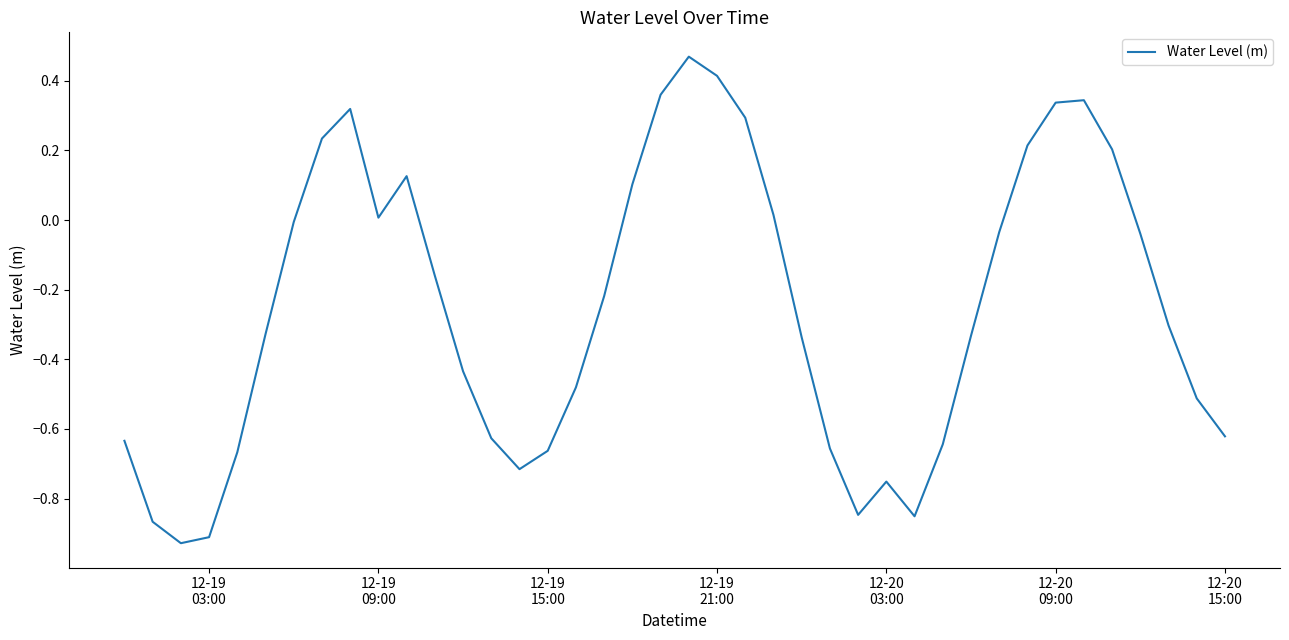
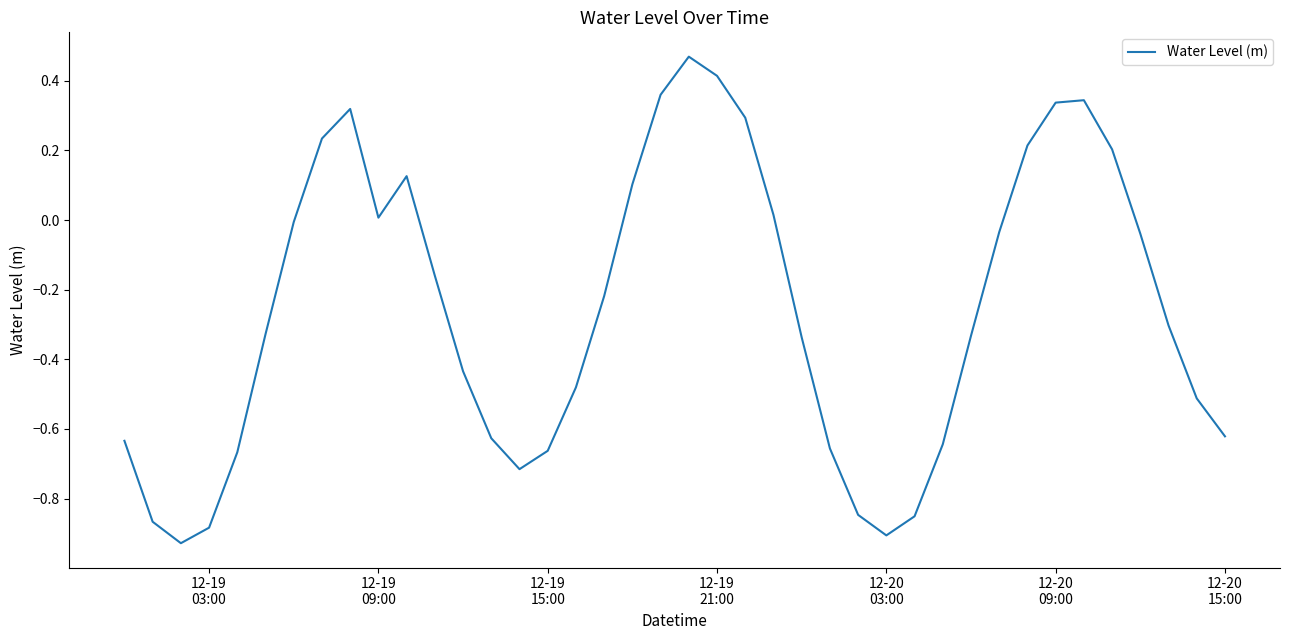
  {
-   "12-19 03:00": -0.91,
+   "12-19 03:00": -0.88,
    "12-19 09:00": 0.01,
    "12-19 15:00": -0.66,
    "12-19 21:00": 0.41,
-   "12-20 03:00": -0.75,
+   "12-20 03:00": -0.91,
    "12-20 09:00": 0.34,
    "12-20 15:00": -0.62
  }
